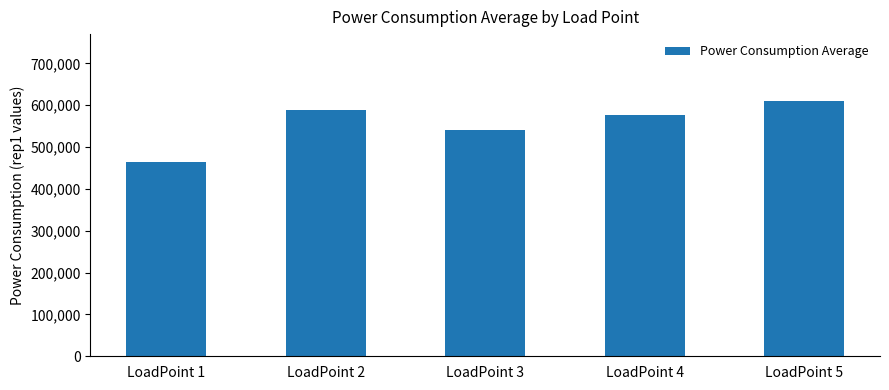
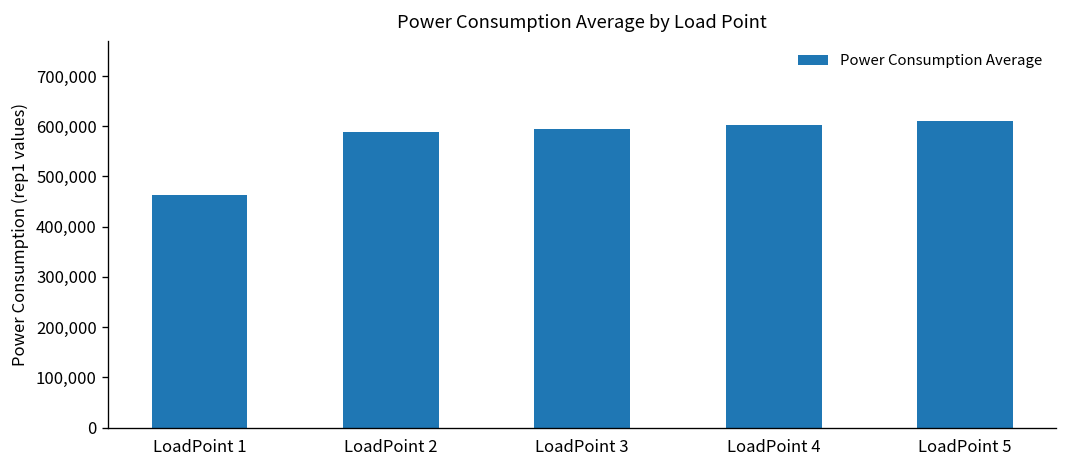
  {
    "LoadPoint 1": "460,000",
    "LoadPoint 2": "590,000",
-   "LoadPoint 3": "540,000",
-   "LoadPoint 4": "580,000",
+   "LoadPoint 3": "590,000",
+   "LoadPoint 4": "600,000",
    "LoadPoint 5": "610,000"
  }
